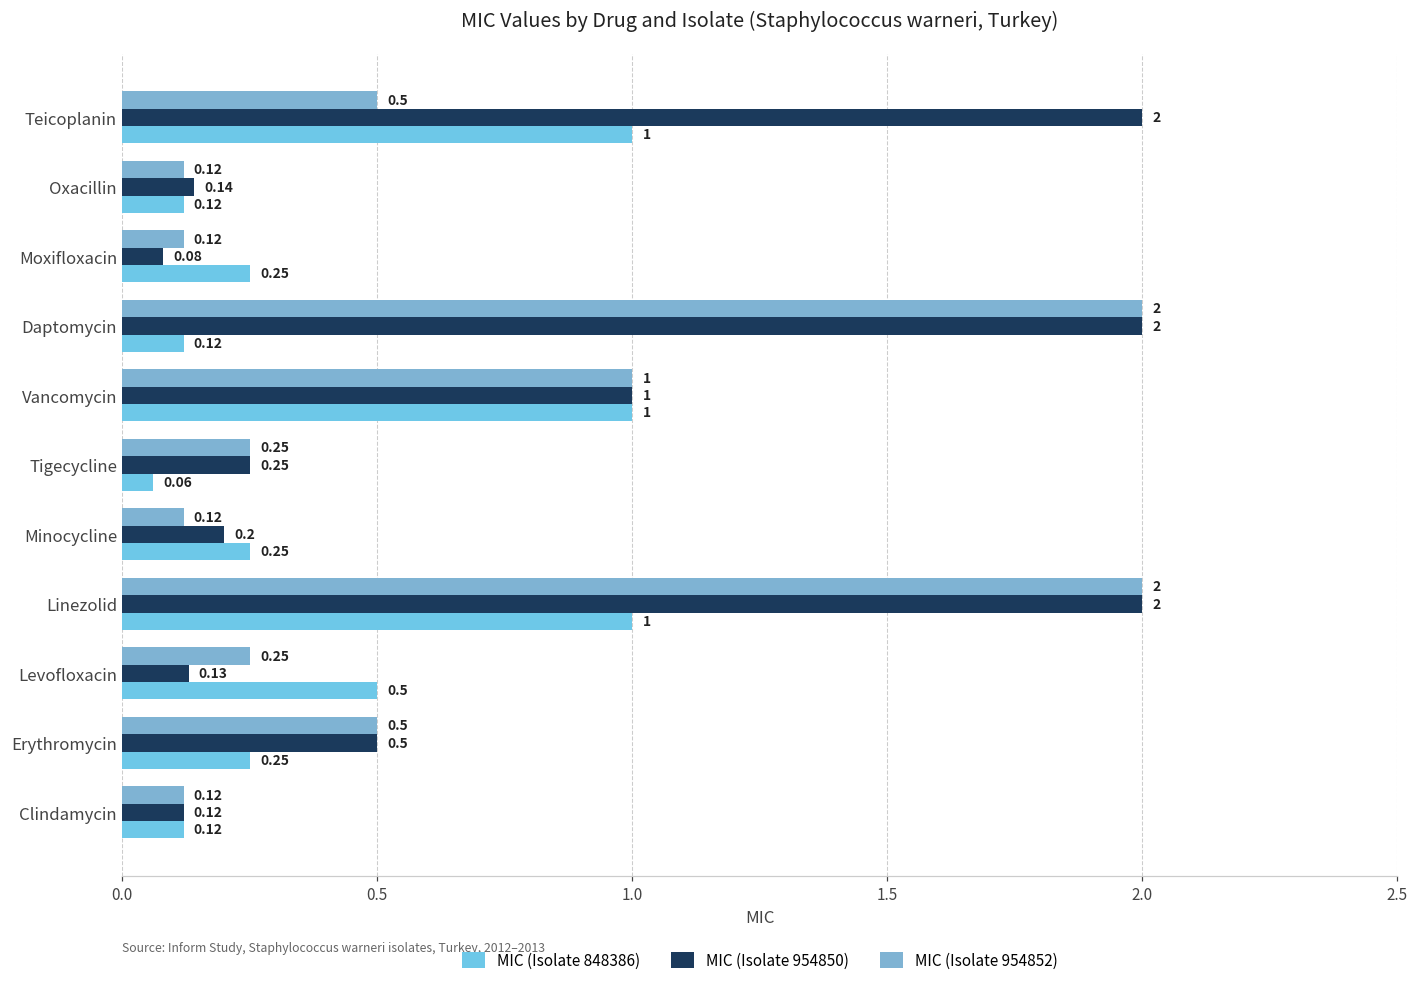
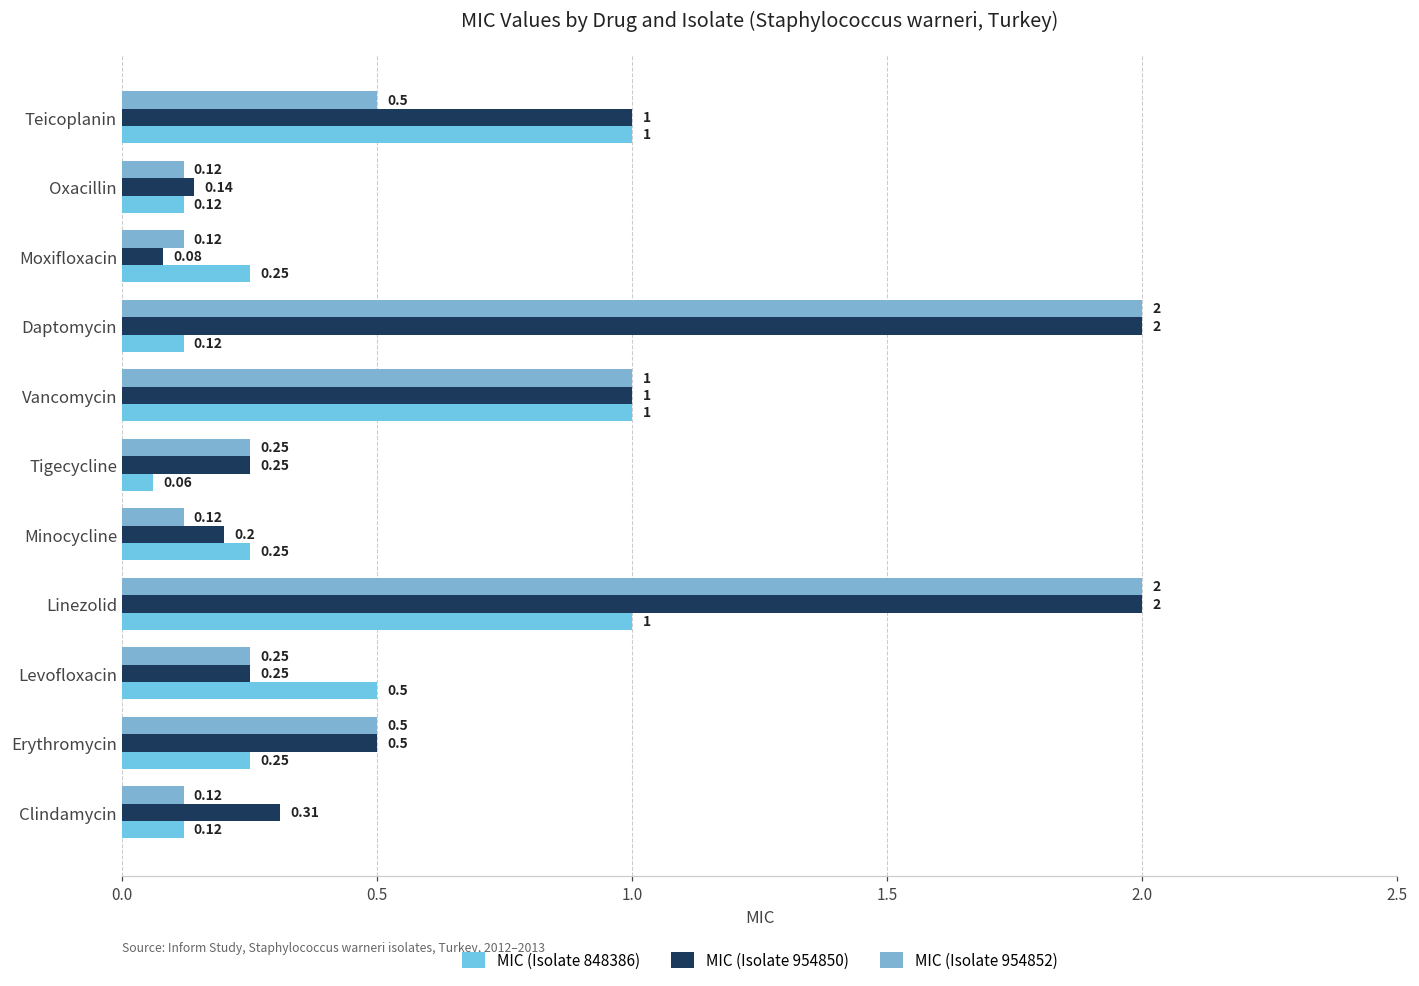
  {
    "MIC (Isolate 954850)": {
-     "Teicoplanin": 2,
+     "Teicoplanin": 1,
      "Oxacillin": 0.14,
      "Moxifloxacin": 0.08,
      "Daptomycin": 2,
      "Vancomycin": 1,
      "Tigecycline": 0.25,
      "Minocycline": 0.2,
      "Linezolid": 2,
-     "Levofloxacin": 0.13,
+     "Levofloxacin": 0.25,
      "Erythromycin": 0.5,
-     "Clindamycin": 0.12
+     "Clindamycin": 0.31
    }
  }
